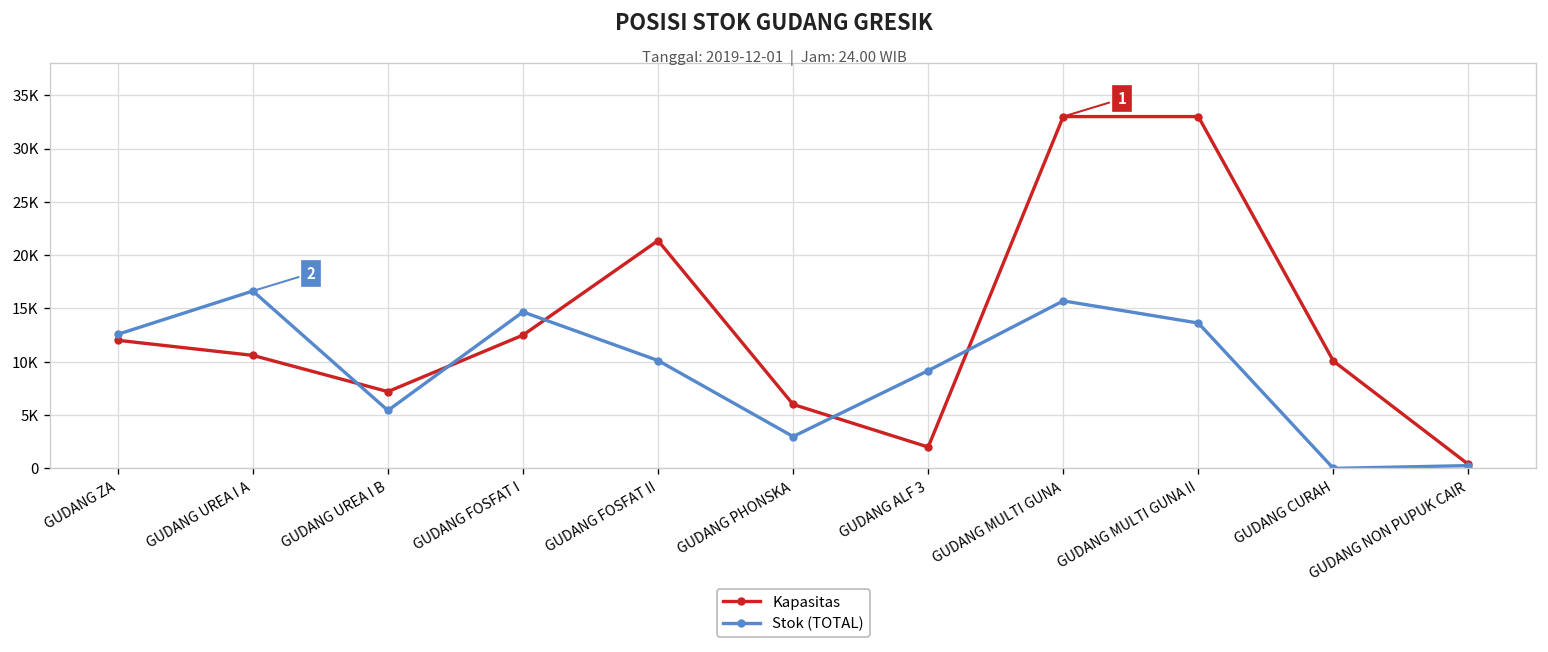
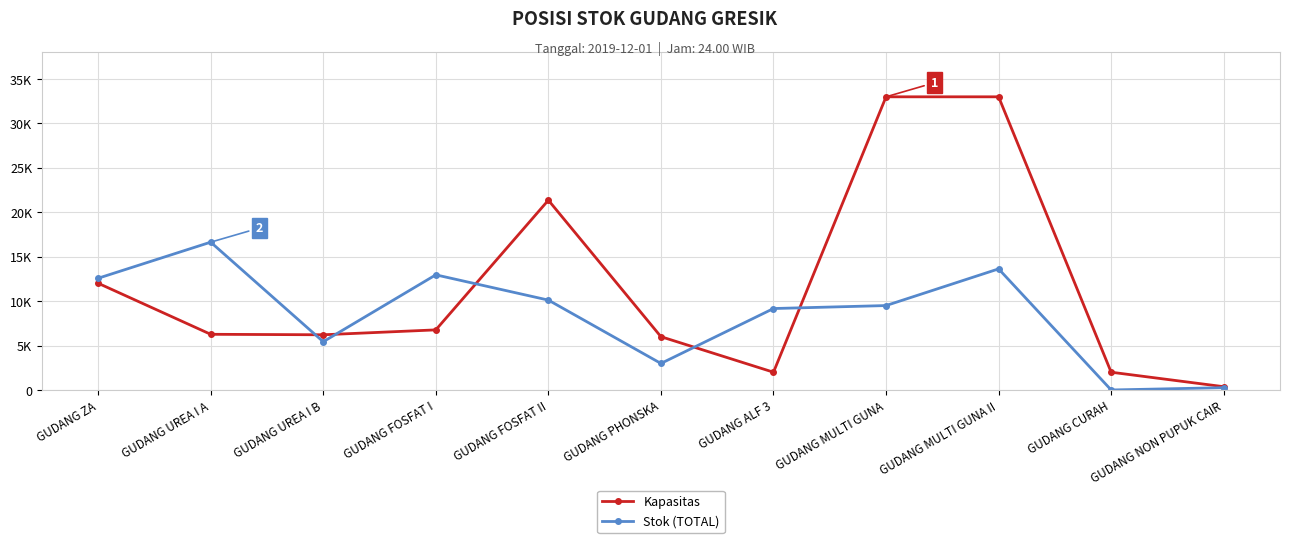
  {
    "Kapasitas": {
      "GUDANG ZA": 12000,
-     "GUDANG UREA I A": 11000,
-     "GUDANG UREA I B": 7000,
-     "GUDANG FOSFAT I": 13000,
+     "GUDANG UREA I A": 6000,
+     "GUDANG UREA I B": 6000,
+     "GUDANG FOSFAT I": 7000,
      "GUDANG FOSFAT II": 21000,
      "GUDANG PHONSKA": 6000,
      "GUDANG ALF 3": 2000,
      "GUDANG MULTI GUNA": 33000,
      "GUDANG MULTI GUNA II": 33000,
-     "GUDANG CURAH": 10000
+     "GUDANG CURAH": 2000
    },
    "Stok (TOTAL)": {
      "GUDANG ZA": 13000,
      "GUDANG UREA I A": 17000,
      "GUDANG UREA I B": 5000,
-     "GUDANG FOSFAT I": 15000,
+     "GUDANG FOSFAT I": 13000,
      "GUDANG FOSFAT II": 10000,
      "GUDANG PHONSKA": 3000,
      "GUDANG ALF 3": 9000,
-     "GUDANG MULTI GUNA": 16000,
+     "GUDANG MULTI GUNA": 10000,
      "GUDANG MULTI GUNA II": 14000,
      "GUDANG CURAH": 0
    }
  }
